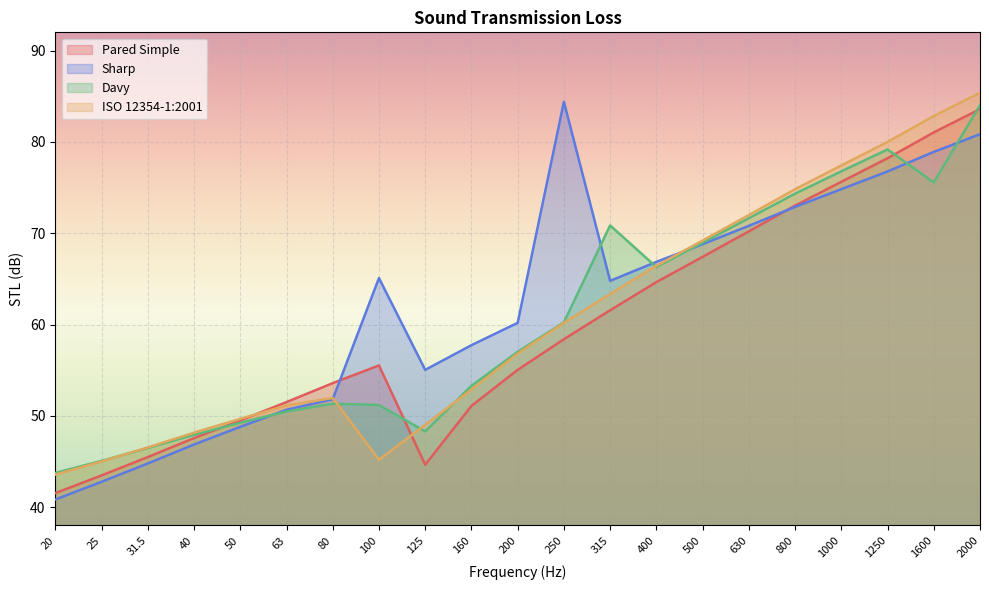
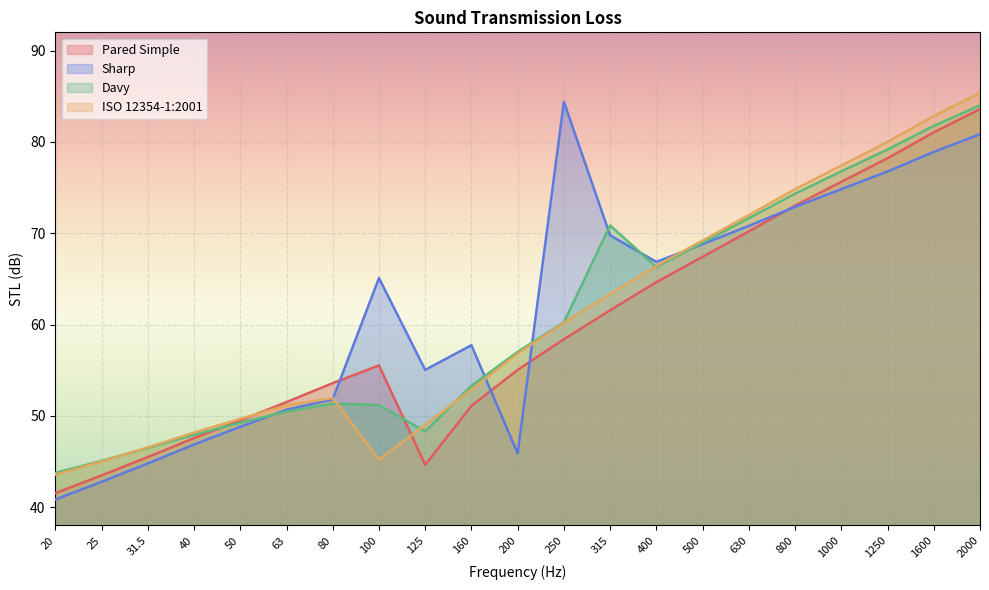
  {
    "Sharp": {
      "20": 41,
      "25": 43,
      "31.5": 45,
      "40": 47,
      "50": 49,
      "100": 65,
      "125": 55,
      "160": 58,
-     "200": 60,
+     "200": 46,
      "250": 84,
-     "315": 65,
+     "315": 70,
      "400": 67,
      "630": 71,
      "1000": 75,
      "1250": 77,
      "1600": 79,
      "2000": 81
    },
    "Davy": {
      "80": 51,
      "100": 51,
      "125": 48,
      "160": 53,
      "315": 71,
      "630": 72,
      "800": 74,
      "1000": 77,
      "1250": 79,
-     "1600": 76,
+     "1600": 82,
      "2000": 84
    }
  }
